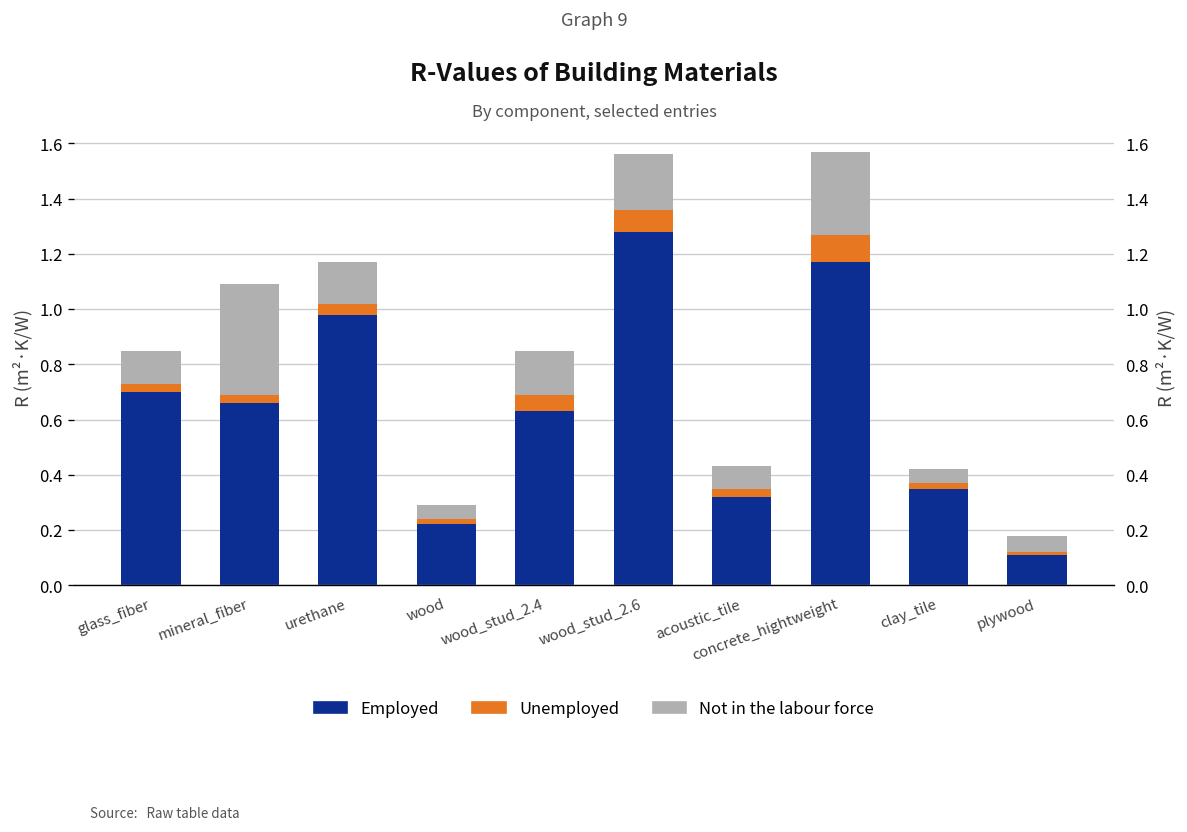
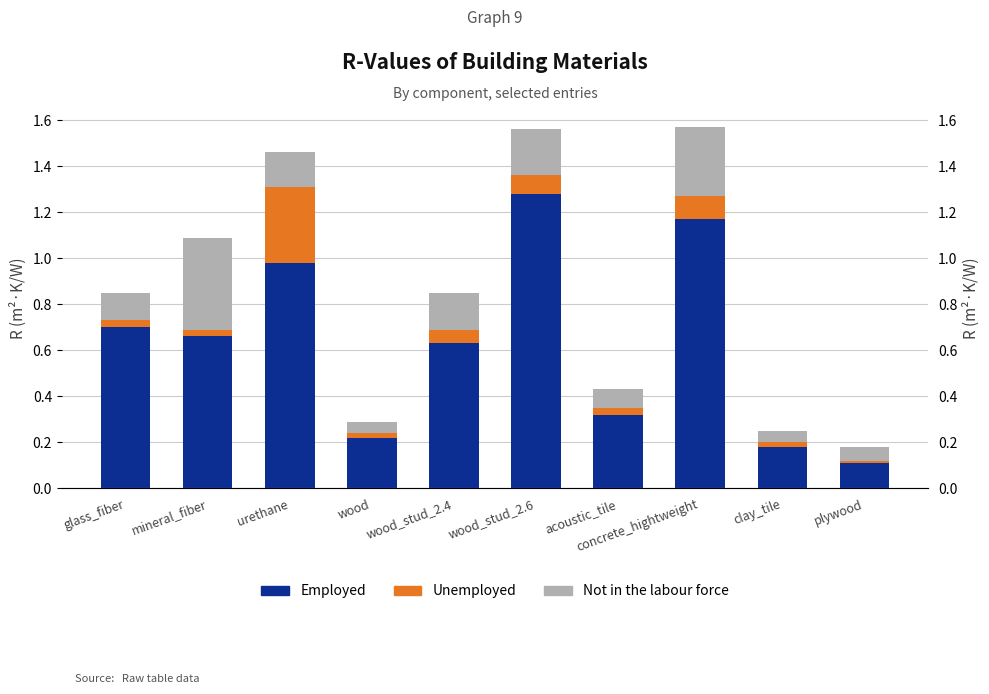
  {
    "Employed": {
      "glass_fiber": 0.70,
      "mineral_fiber": 0.66,
      "urethane": 0.98,
      "wood": 0.22,
      "wood_stud_2.4": 0.63,
      "wood_stud_2.6": 1.28,
      "acoustic_tile": 0.32,
      "concrete_hightweight": 1.17,
-     "clay_tile": 0.35,
+     "clay_tile": 0.18,
      "plywood": 0.11
    },
    "Unemployed": {
      "glass_fiber": 0.03,
      "mineral_fiber": 0.03,
-     "urethane": 0.04,
+     "urethane": 0.33,
      "wood": 0.02,
      "wood_stud_2.4": 0.06,
      "wood_stud_2.6": 0.08,
      "acoustic_tile": 0.03,
      "concrete_hightweight": 0.10,
      "clay_tile": 0.02
    },
    "Not in the labour force": {
      "glass_fiber": 0.12,
      "mineral_fiber": 0.40,
      "urethane": 0.15,
      "wood": 0.05,
      "wood_stud_2.4": 0.16,
      "wood_stud_2.6": 0.20,
      "acoustic_tile": 0.08,
      "concrete_hightweight": 0.30,
      "clay_tile": 0.05,
      "plywood": 0.06
    }
  }
